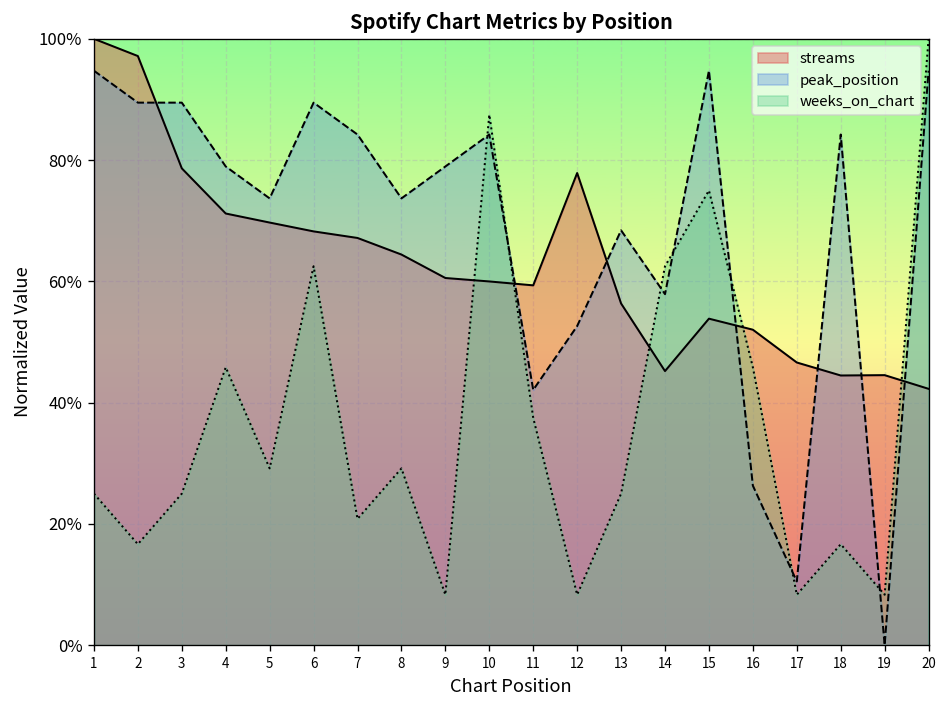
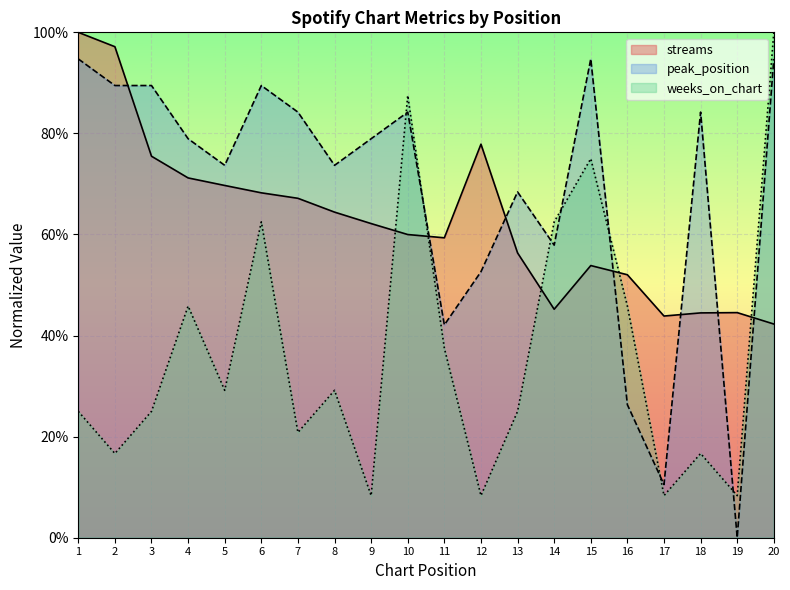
  {
    "streams": {
      "1": "100%",
      "2": "97%",
-     "3": "79%",
+     "3": "75%",
      "4": "71%",
      "5": "70%",
      "6": "68%",
      "7": "67%",
      "8": "64%",
-     "9": "61%",
+     "9": "62%",
      "10": "60%",
      "11": "59%",
      "12": "78%",
      "13": "56%",
      "14": "45%",
      "15": "54%",
      "16": "52%",
-     "17": "47%",
+     "17": "44%",
      "18": "44%",
      "19": "45%",
      "20": "42%"
    }
  }
